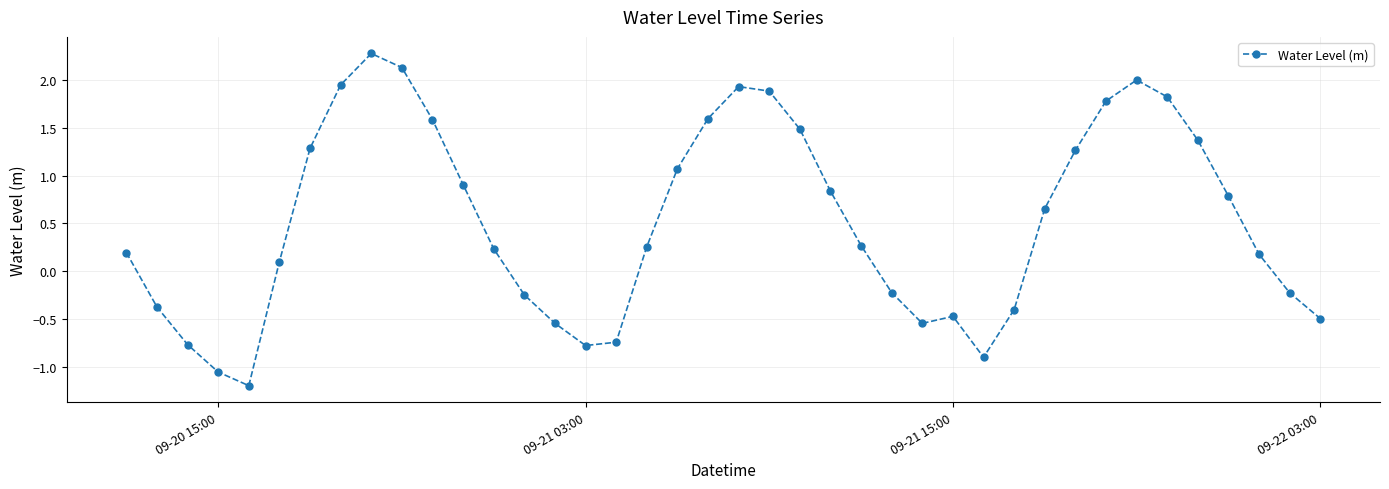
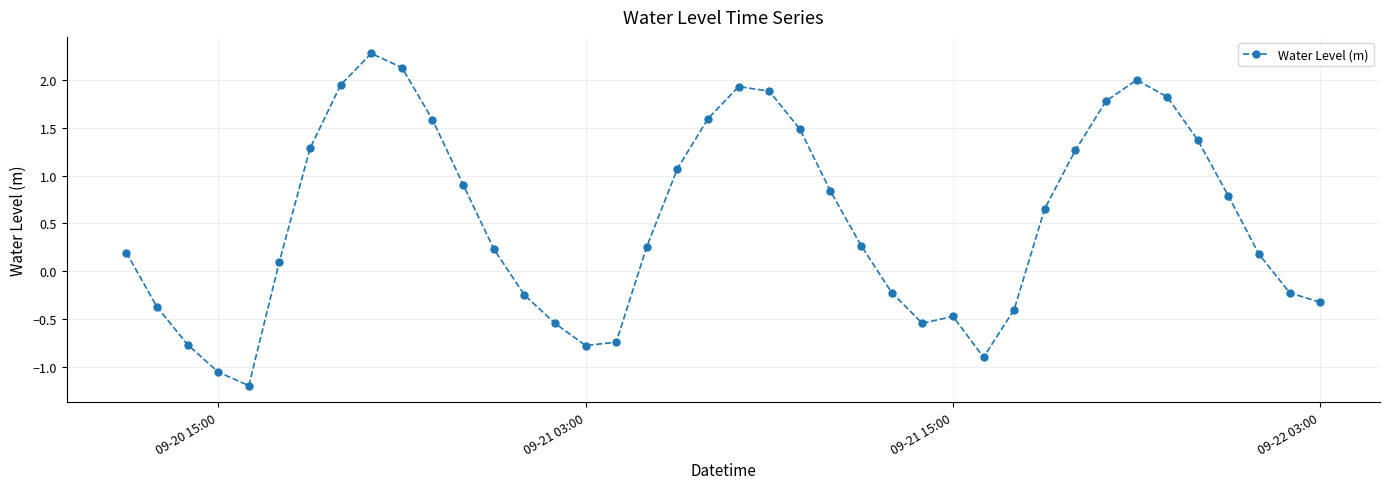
  {
    "09-20 15:00": -1.1,
    "09-21 03:00": -0.8,
    "09-21 15:00": -0.5,
-   "09-22 03:00": -0.5
+   "09-22 03:00": -0.3
  }
